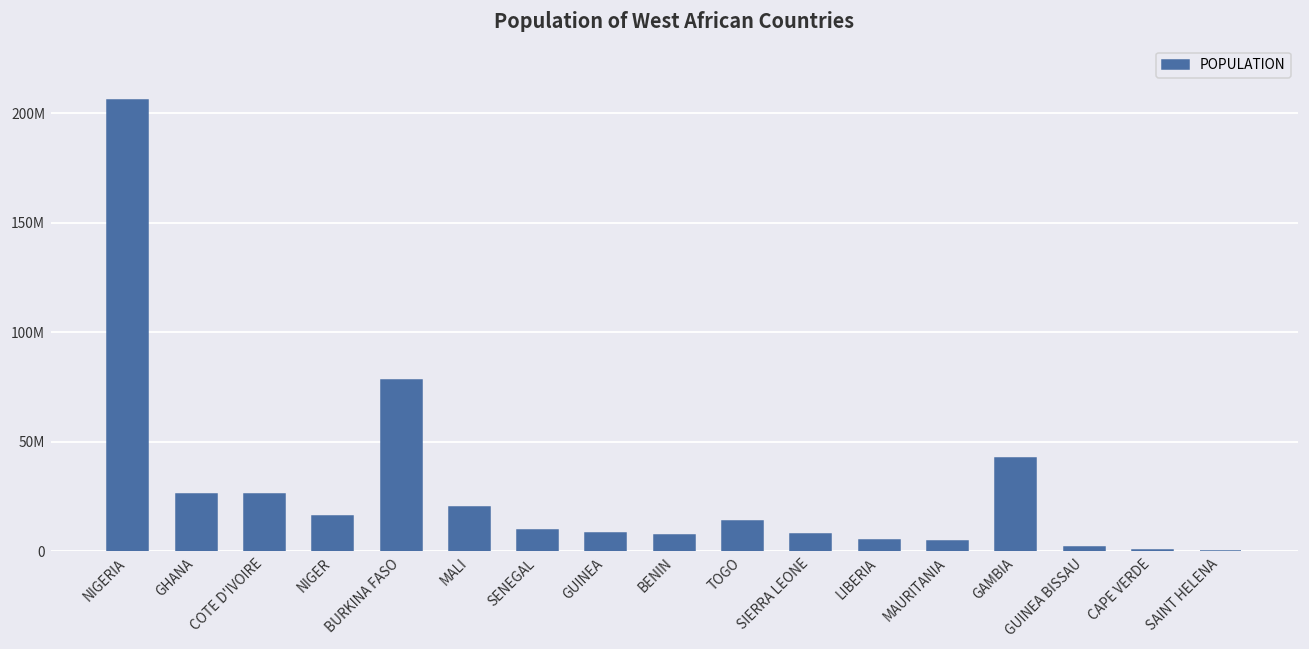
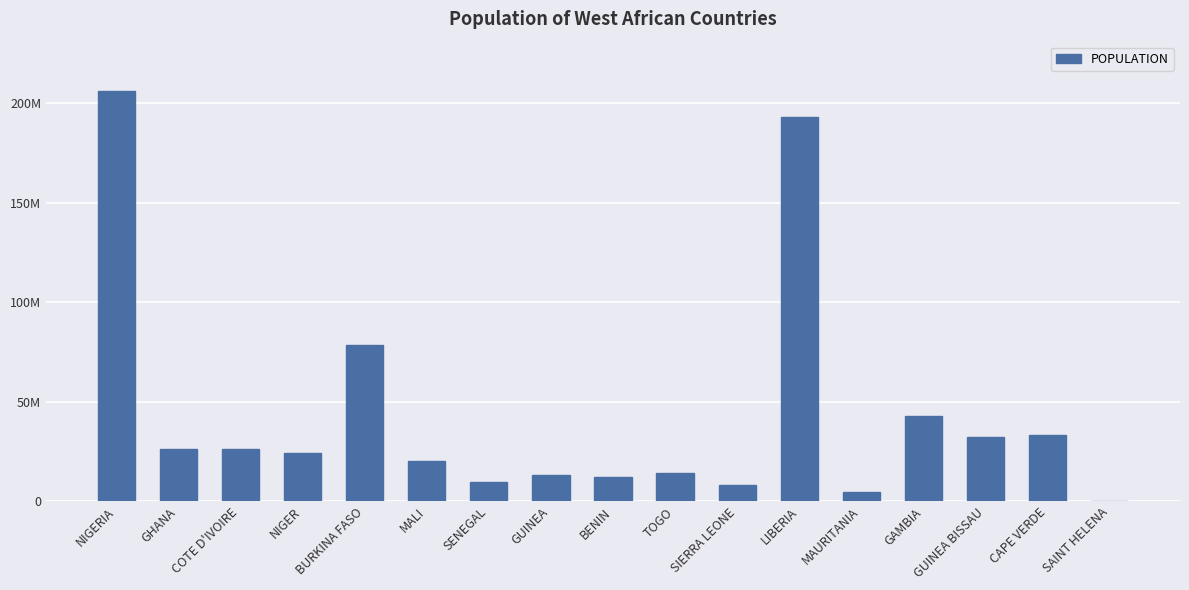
  {
    "NIGERIA": 206000000,
    "GHANA": 26000000,
    "COTE D'IVOIRE": 26000000,
-   "NIGER": 16000000,
+   "NIGER": 24000000,
    "BURKINA FASO": 78000000,
    "MALI": 20000000,
    "SENEGAL": 10000000,
-   "GUINEA": 8000000,
-   "BENIN": 8000000,
+   "GUINEA": 13000000,
+   "BENIN": 12000000,
    "TOGO": 14000000,
    "SIERRA LEONE": 8000000,
-   "LIBERIA": 5000000,
+   "LIBERIA": 193000000,
    "MAURITANIA": 5000000,
    "GAMBIA": 43000000,
-   "GUINEA BISSAU": 2000000,
-   "CAPE VERDE": 1000000
+   "GUINEA BISSAU": 32000000,
+   "CAPE VERDE": 33000000
  }
